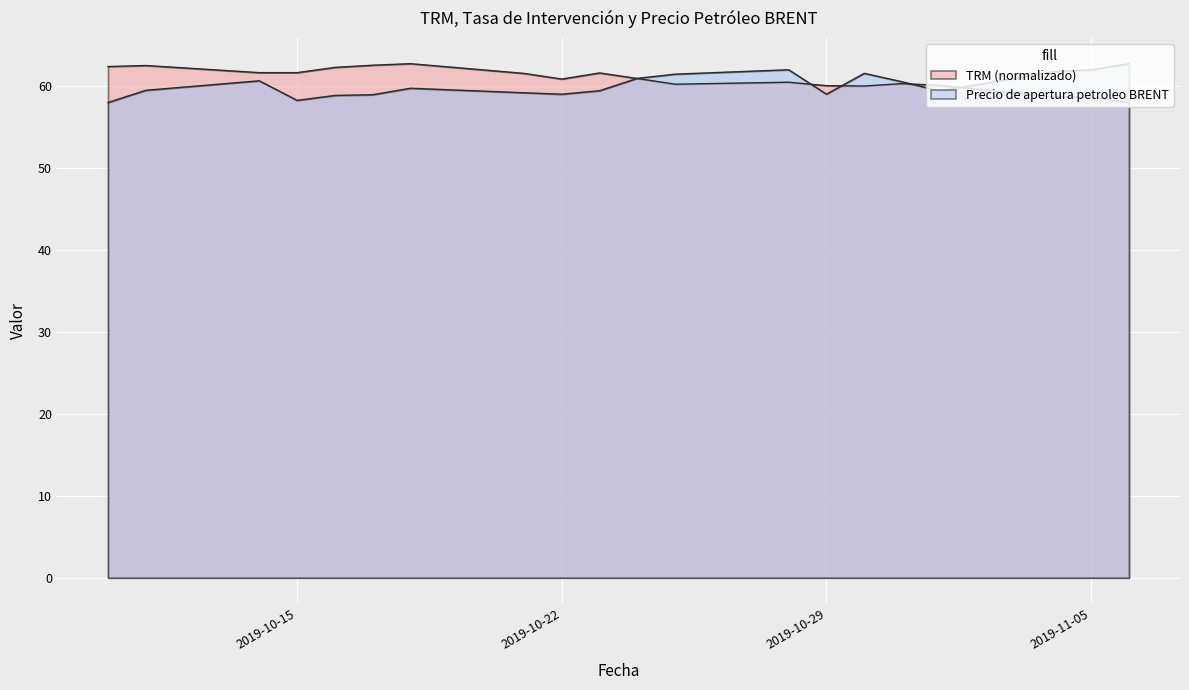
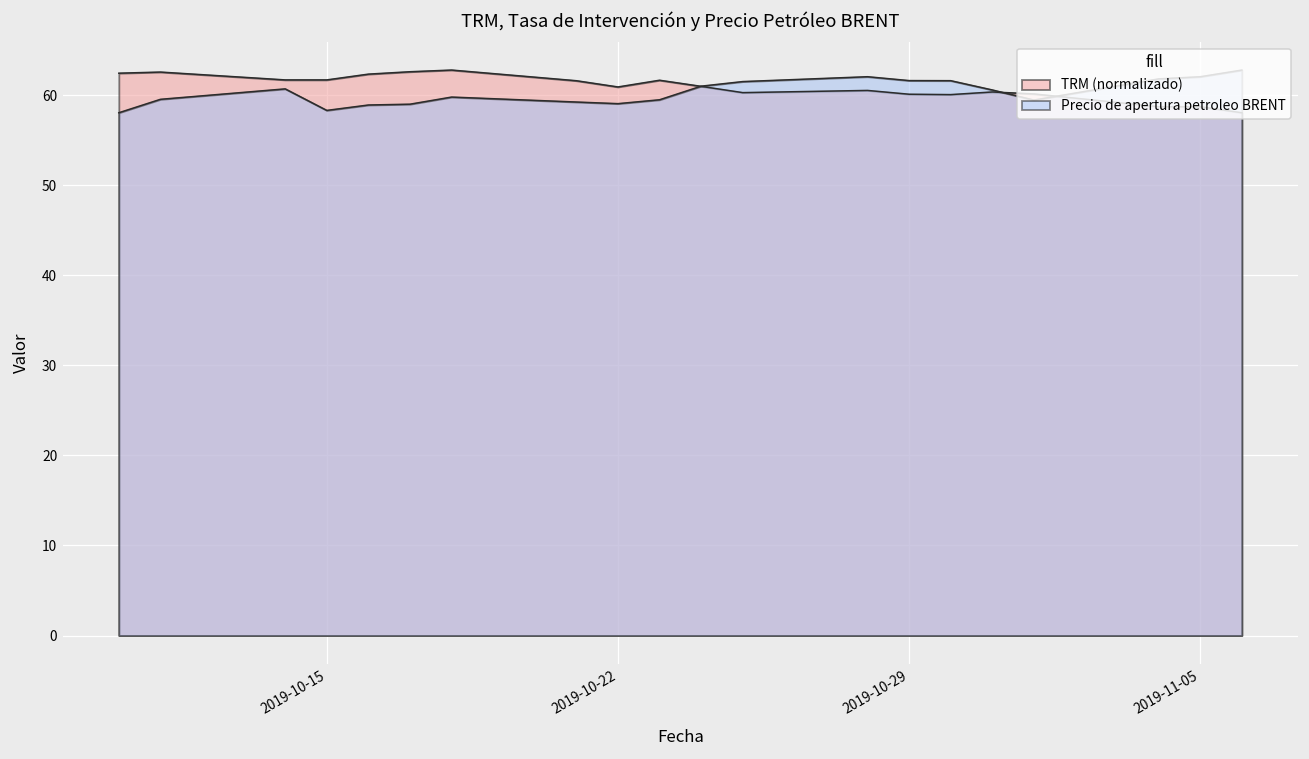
  {
    "TRM (normalizado)": {
      "2019-10-15": 62,
      "2019-10-22": 61,
      "2019-10-29": 60
    },
    "Precio de apertura petroleo BRENT": {
      "2019-10-15": 58,
      "2019-10-22": 59,
-     "2019-10-29": 59
+     "2019-10-29": 62
    }
  }
